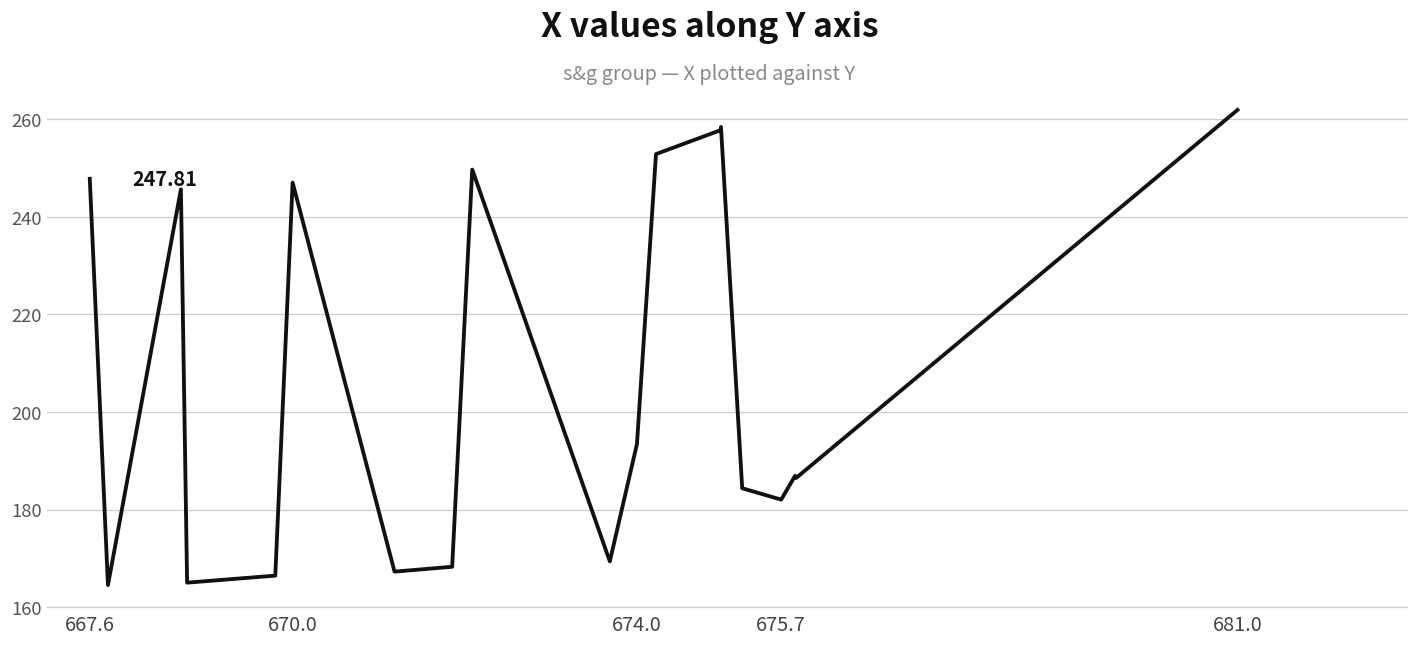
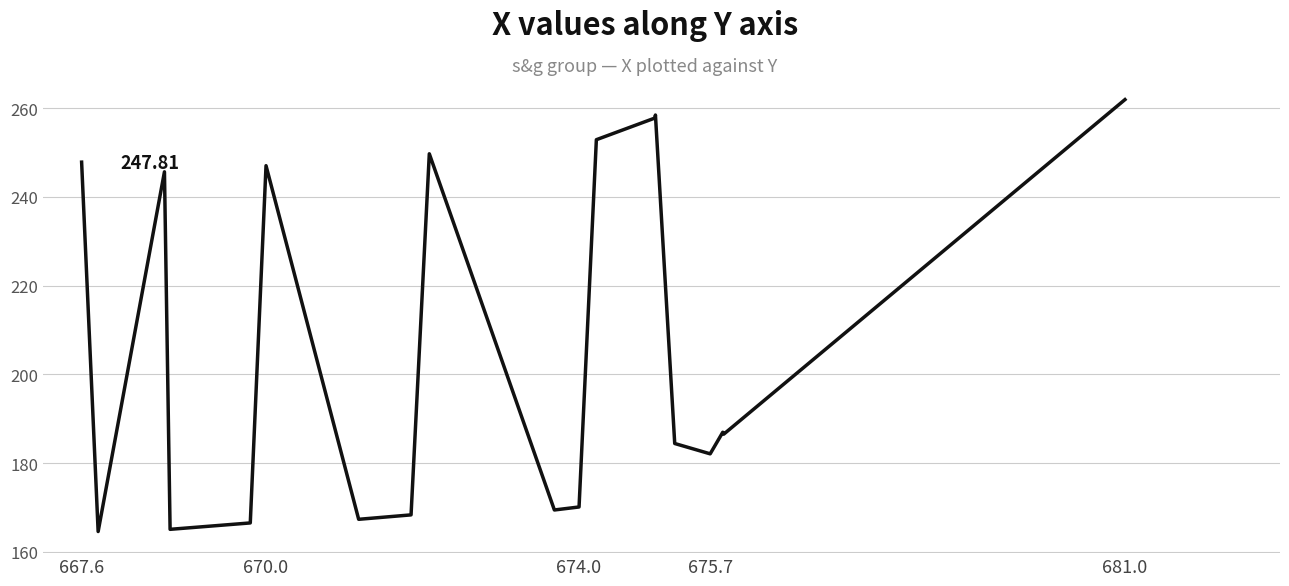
  {
    "667.6": 248,
    "670.0": 247,
-   "674.0": 193,
+   "674.0": 170,
    "675.7": 182,
    "681.0": 262
  }
